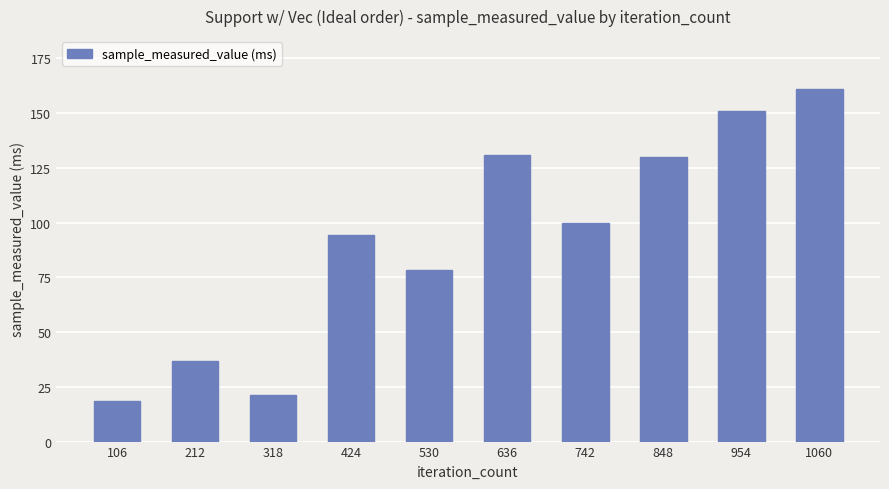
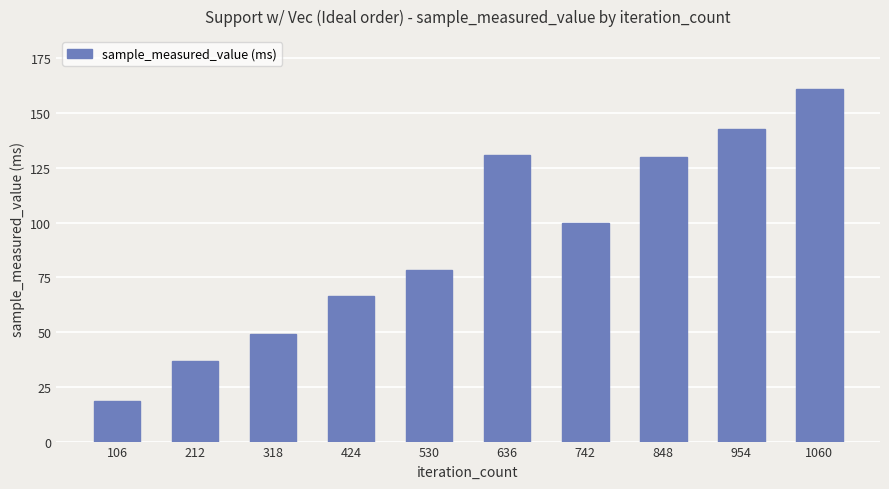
  {
    "106": 19,
    "212": 37,
-   "318": 21,
-   "424": 94,
+   "318": 49,
+   "424": 66,
    "530": 78,
    "636": 131,
    "742": 100,
    "848": 130,
-   "954": 151,
+   "954": 143,
    "1060": 161
  }
